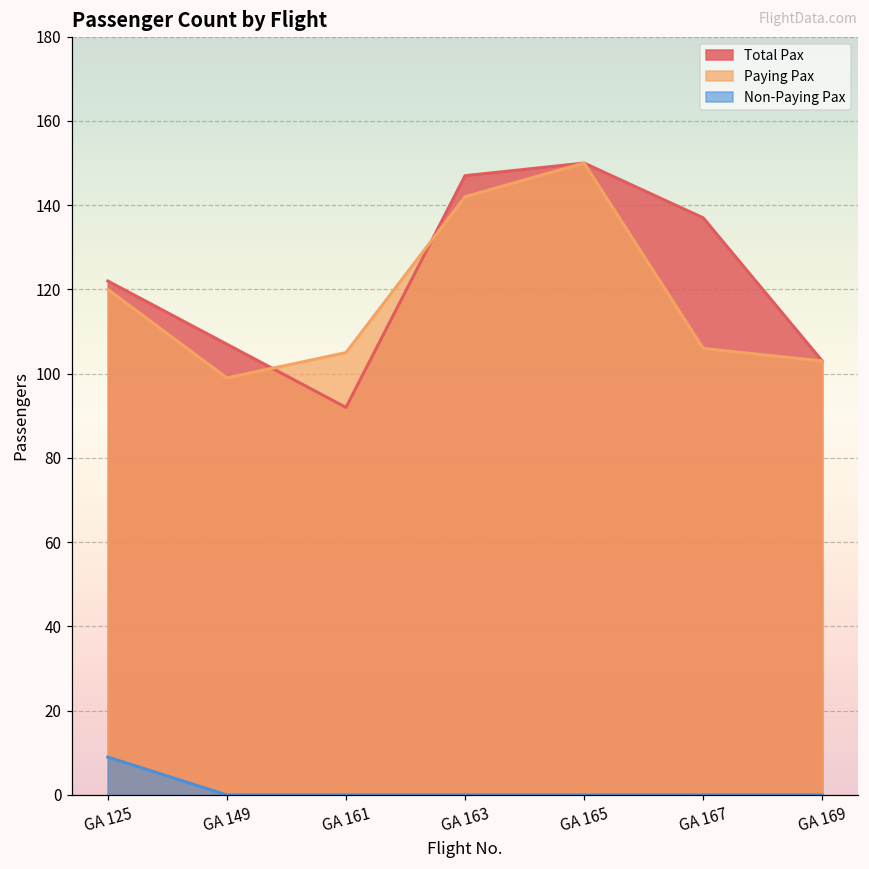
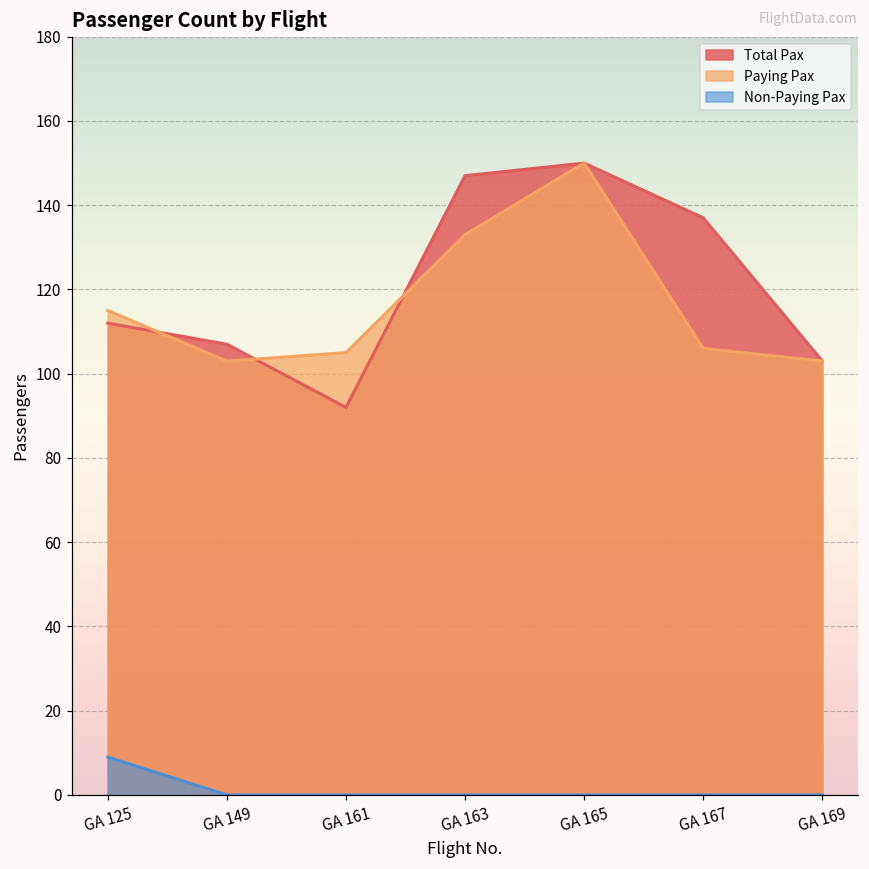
  {
    "Total Pax": {
-     "GA 125": 122,
+     "GA 125": 112,
      "GA 149": 107,
      "GA 161": 92,
      "GA 163": 147,
      "GA 167": 137
    },
    "Paying Pax": {
-     "GA 125": 120,
-     "GA 149": 99,
+     "GA 125": 115,
+     "GA 149": 103,
      "GA 161": 105,
-     "GA 163": 142,
+     "GA 163": 133,
      "GA 167": 106
    },
    "Non-Paying Pax": {
      "GA 125": 9,
      "GA 149": 0,
      "GA 161": 0,
      "GA 163": 0,
      "GA 165": 0,
      "GA 167": 0,
      "GA 169": 0
    }
  }
